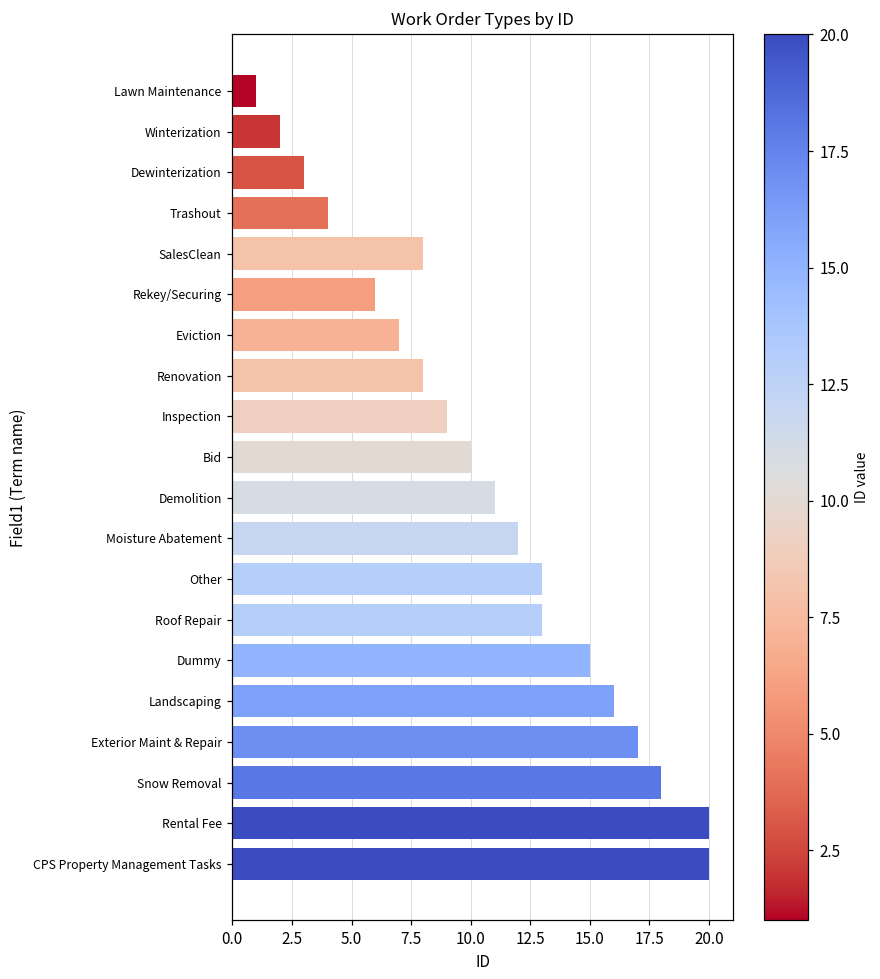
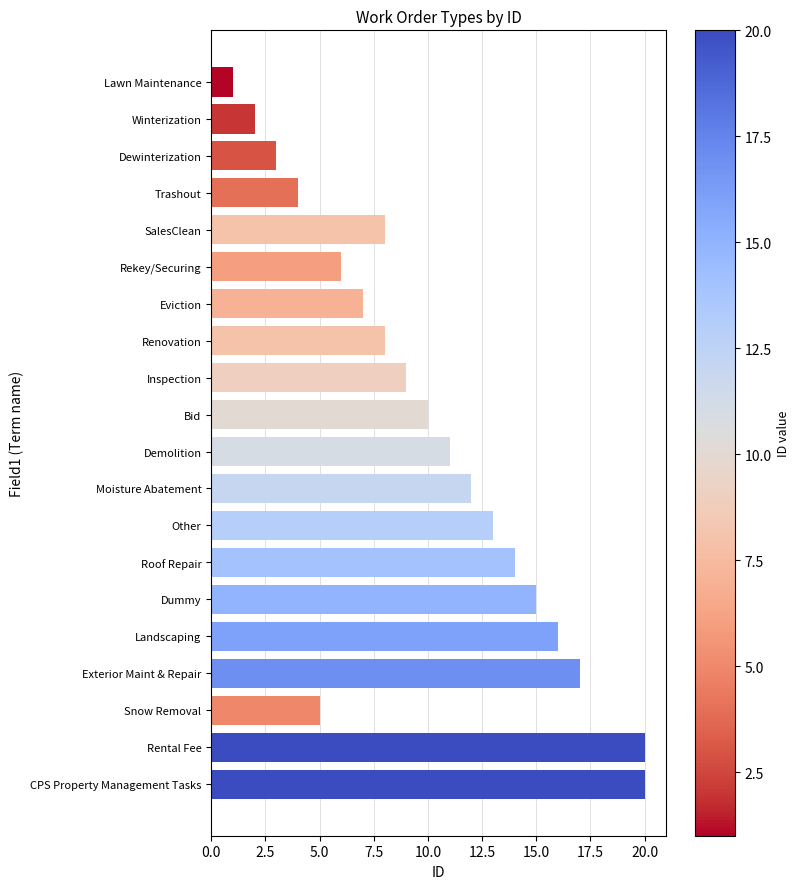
  {
    "Lawn Maintenance": 1,
    "Winterization": 2,
    "Dewinterization": 3,
    "Trashout": 4,
    "SalesClean": 8,
    "Rekey/Securing": 6,
    "Eviction": 7,
    "Renovation": 8,
    "Inspection": 9,
    "Bid": 10,
    "Demolition": 11,
    "Moisture Abatement": 12,
    "Other": 13,
-   "Roof Repair": 13,
+   "Roof Repair": 14,
    "Dummy": 15,
    "Landscaping": 16,
    "Exterior Maint & Repair": 17,
-   "Snow Removal": 18,
+   "Snow Removal": 5,
    "Rental Fee": 20,
    "CPS Property Management Tasks": 20
  }
